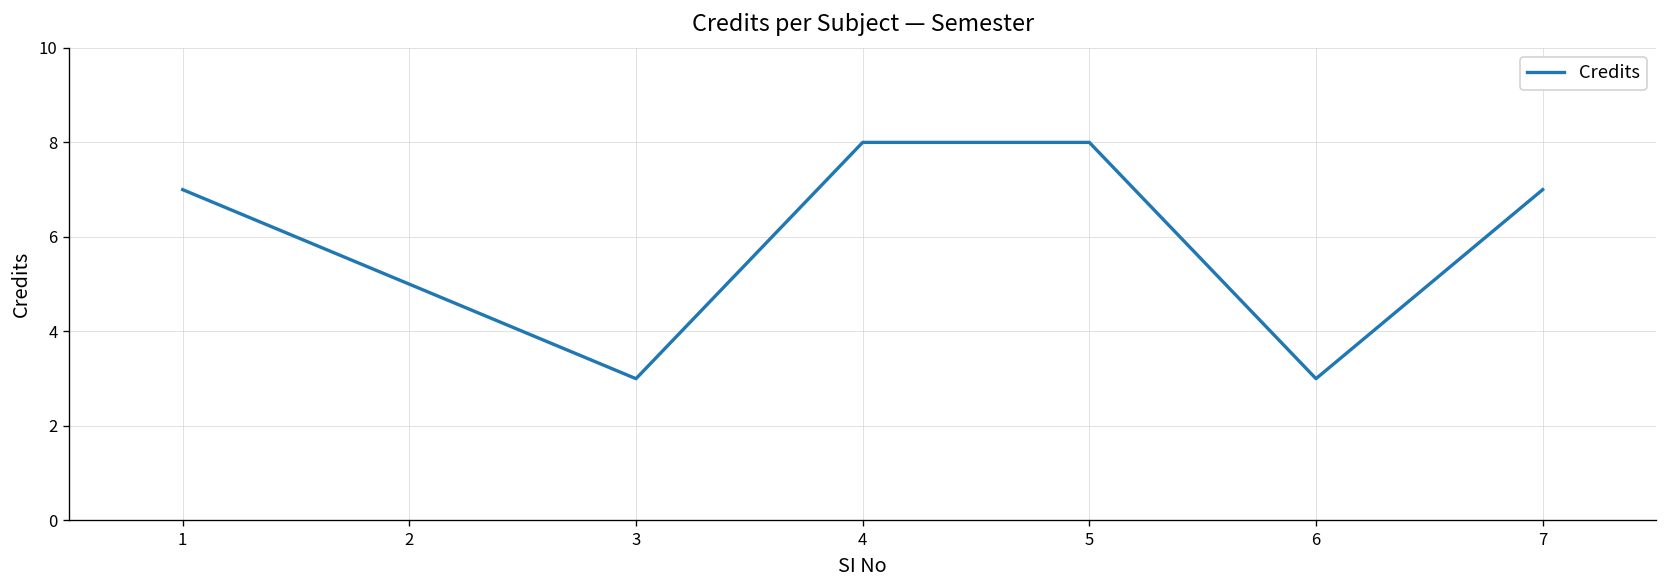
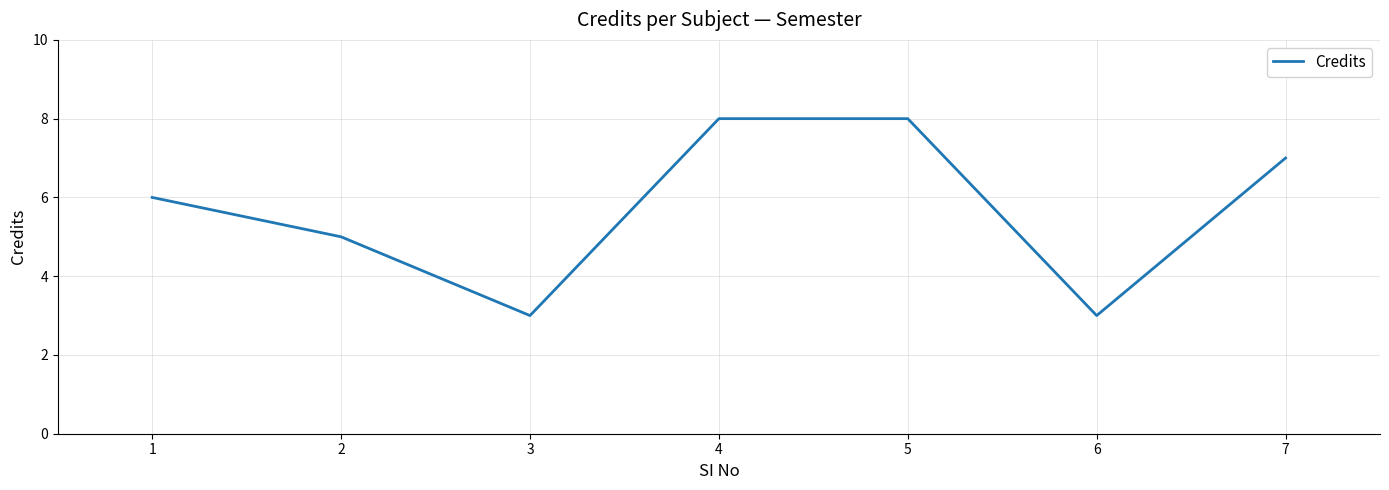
  {
-   "1": 7,
+   "1": 6,
    "2": 5,
    "3": 3,
    "4": 8,
    "5": 8,
    "6": 3,
    "7": 7
  }
